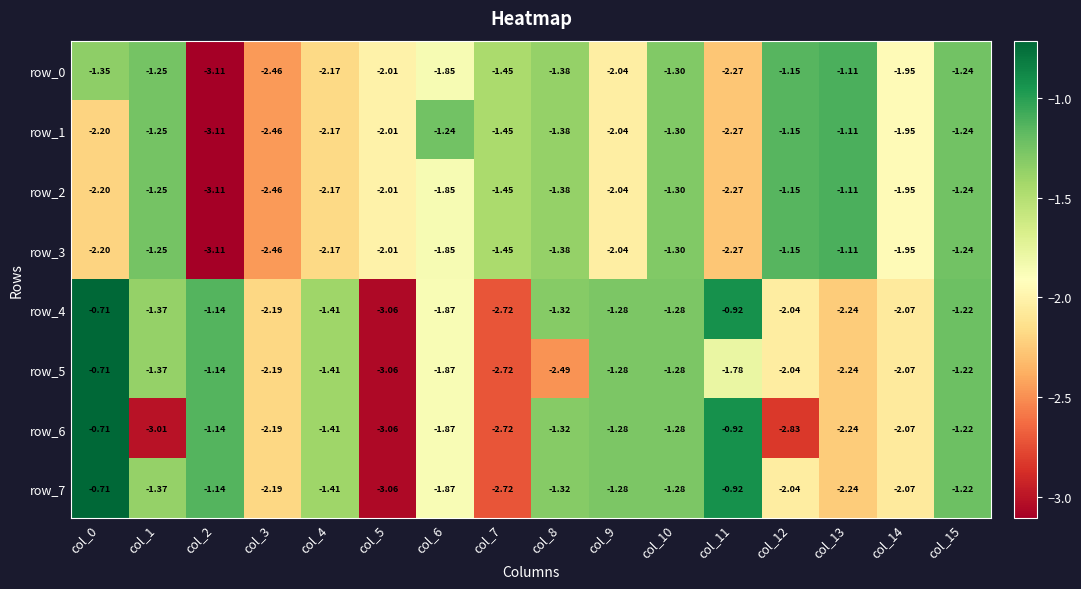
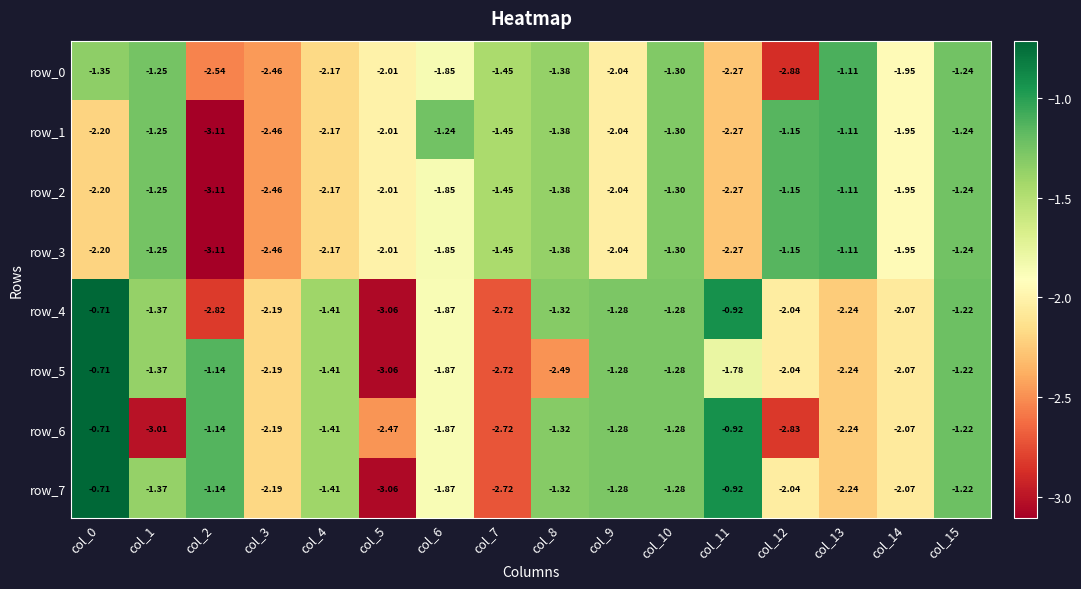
  {
    "row_0": {
      "col_0": -1.35,
      "col_1": -1.25,
-     "col_2": -3.11,
+     "col_2": -2.54,
      "col_3": -2.46,
      "col_4": -2.17,
      "col_5": -2.01,
      "col_6": -1.85,
      "col_7": -1.45,
      "col_8": -1.38,
      "col_9": -2.04,
      "col_10": -1.30,
      "col_11": -2.27,
-     "col_12": -1.15,
+     "col_12": -2.88,
      "col_13": -1.11,
      "col_14": -1.95,
      "col_15": -1.24
    },
    "row_1": {
      "col_0": -2.20,
      "col_1": -1.25,
      "col_2": -3.11,
      "col_3": -2.46,
      "col_4": -2.17,
      "col_5": -2.01,
      "col_6": -1.24,
      "col_7": -1.45,
      "col_8": -1.38,
      "col_9": -2.04,
      "col_10": -1.30,
      "col_11": -2.27,
      "col_12": -1.15,
      "col_13": -1.11,
      "col_14": -1.95,
      "col_15": -1.24
    },
    "row_2": {
      "col_0": -2.20,
      "col_1": -1.25,
      "col_2": -3.11,
      "col_3": -2.46,
      "col_4": -2.17,
      "col_5": -2.01,
      "col_6": -1.85,
      "col_7": -1.45,
      "col_8": -1.38,
      "col_9": -2.04,
      "col_10": -1.30,
      "col_11": -2.27,
      "col_12": -1.15,
      "col_13": -1.11,
      "col_14": -1.95,
      "col_15": -1.24
    },
    "row_3": {
      "col_0": -2.20,
      "col_1": -1.25,
      "col_2": -3.11,
      "col_3": -2.46,
      "col_4": -2.17,
      "col_5": -2.01,
      "col_6": -1.85,
      "col_7": -1.45,
      "col_8": -1.38,
      "col_9": -2.04,
      "col_10": -1.30,
      "col_11": -2.27,
      "col_12": -1.15,
      "col_13": -1.11,
      "col_14": -1.95,
      "col_15": -1.24
    },
    "row_4": {
      "col_0": -0.71,
      "col_1": -1.37,
-     "col_2": -1.14,
+     "col_2": -2.82,
      "col_3": -2.19,
      "col_4": -1.41,
      "col_5": -3.06,
      "col_6": -1.87,
      "col_7": -2.72,
      "col_8": -1.32,
      "col_9": -1.28,
      "col_10": -1.28,
      "col_11": -0.92,
      "col_12": -2.04,
      "col_13": -2.24,
      "col_14": -2.07,
      "col_15": -1.22
    },
    "row_5": {
      "col_0": -0.71,
      "col_1": -1.37,
      "col_2": -1.14,
      "col_3": -2.19,
      "col_4": -1.41,
      "col_5": -3.06,
      "col_6": -1.87,
      "col_7": -2.72,
      "col_8": -2.49,
      "col_9": -1.28,
      "col_10": -1.28,
      "col_11": -1.78,
      "col_12": -2.04,
      "col_13": -2.24,
      "col_14": -2.07,
      "col_15": -1.22
    },
    "row_6": {
      "col_0": -0.71,
      "col_1": -3.01,
      "col_2": -1.14,
      "col_3": -2.19,
      "col_4": -1.41,
-     "col_5": -3.06,
+     "col_5": -2.47,
      "col_6": -1.87,
      "col_7": -2.72,
      "col_8": -1.32,
      "col_9": -1.28,
      "col_10": -1.28,
      "col_11": -0.92,
      "col_12": -2.83,
      "col_13": -2.24,
      "col_14": -2.07,
      "col_15": -1.22
    },
    "row_7": {
      "col_0": -0.71,
      "col_1": -1.37,
      "col_2": -1.14,
      "col_3": -2.19,
      "col_4": -1.41,
      "col_5": -3.06,
      "col_6": -1.87,
      "col_7": -2.72,
      "col_8": -1.32,
      "col_9": -1.28,
      "col_10": -1.28,
      "col_11": -0.92,
      "col_12": -2.04,
      "col_13": -2.24,
      "col_14": -2.07,
      "col_15": -1.22
    }
  }
